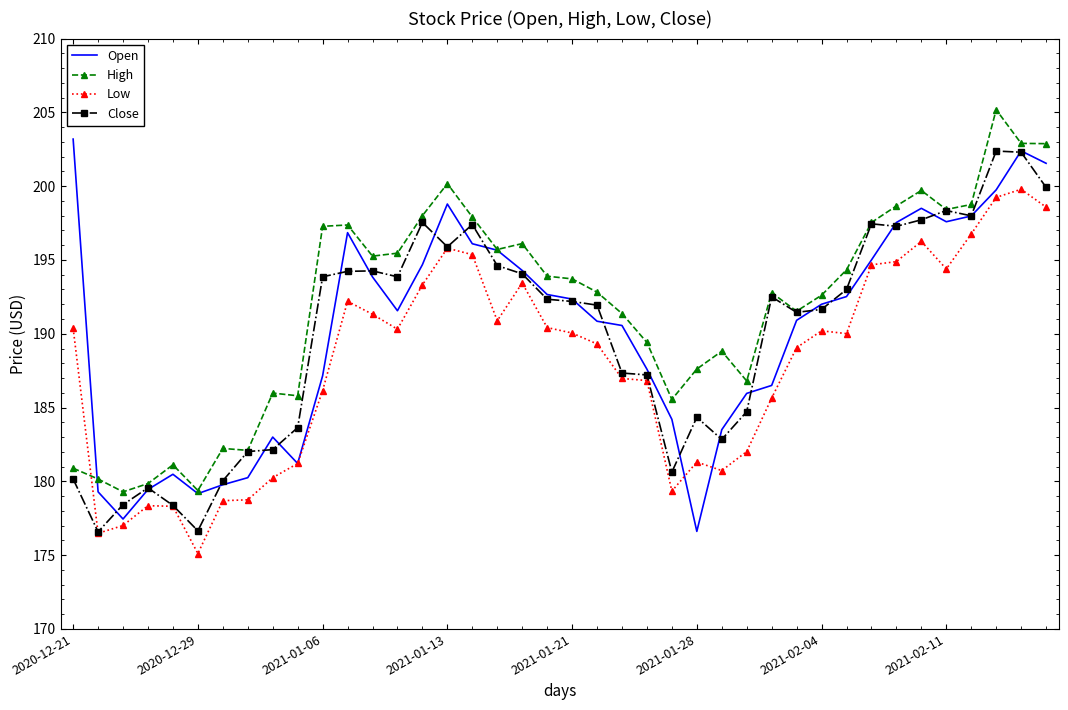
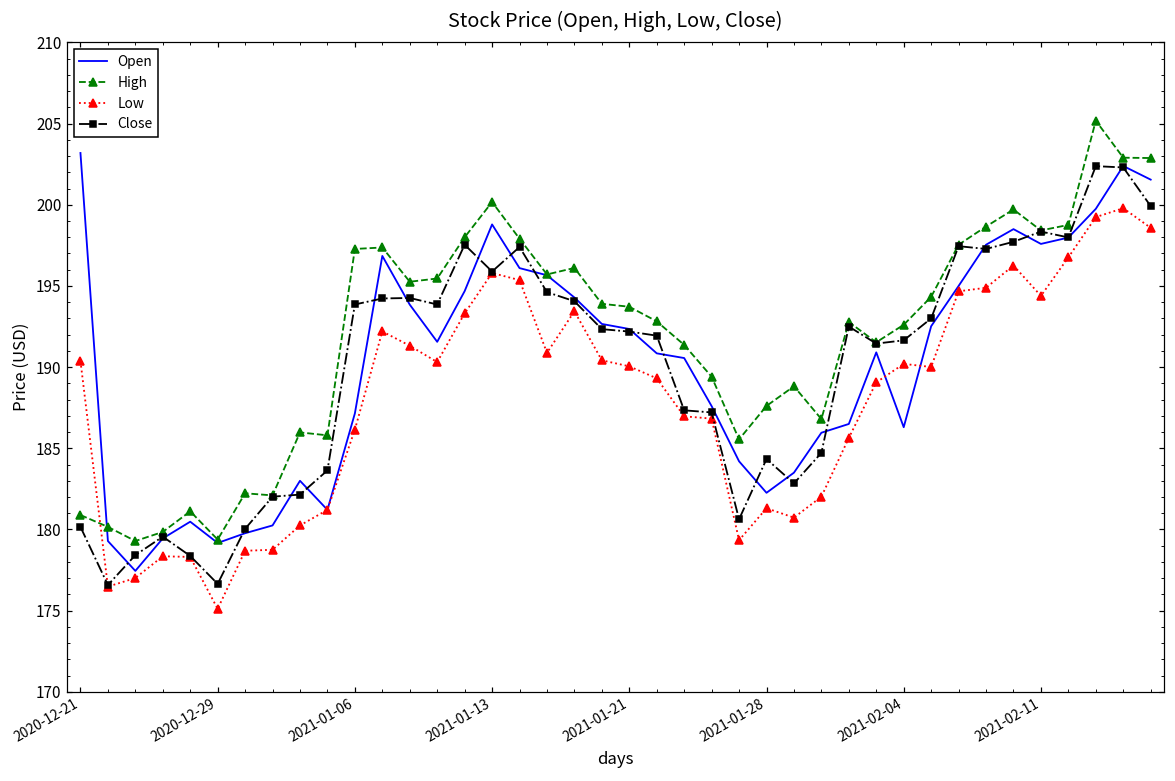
  {
    "Open": {
      "2020-12-21": 203.2,
      "2020-12-29": 179.2,
      "2021-01-06": 187.2,
      "2021-01-13": 198.8,
-     "2021-01-28": 176.6,
-     "2021-02-04": 192.0,
+     "2021-01-28": 182.3,
+     "2021-02-04": 186.3,
      "2021-02-11": 197.6
    },
    "High": {
      "2020-12-21": 180.9,
      "2020-12-29": 179.4,
      "2021-01-06": 197.3,
      "2021-01-13": 200.2,
      "2021-01-21": 193.7,
      "2021-01-28": 187.6,
      "2021-02-04": 192.6
    },
    "Low": {
      "2020-12-21": 190.4,
      "2020-12-29": 175.1,
      "2021-01-06": 186.2,
      "2021-01-21": 190.1,
      "2021-01-28": 181.3,
      "2021-02-04": 190.2,
      "2021-02-11": 194.4
    },
    "Close": {
      "2020-12-21": 180.2,
      "2020-12-29": 176.7,
      "2021-01-06": 193.9,
      "2021-01-28": 184.3,
      "2021-02-04": 191.7
    }
  }
